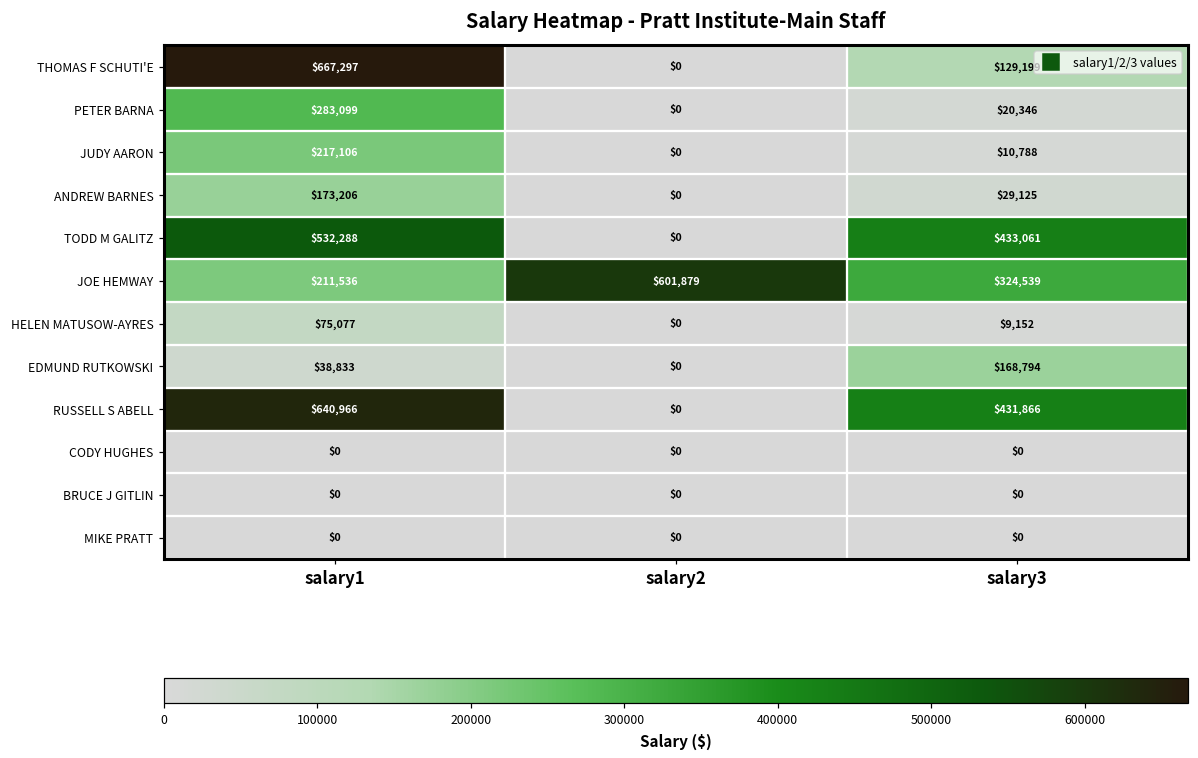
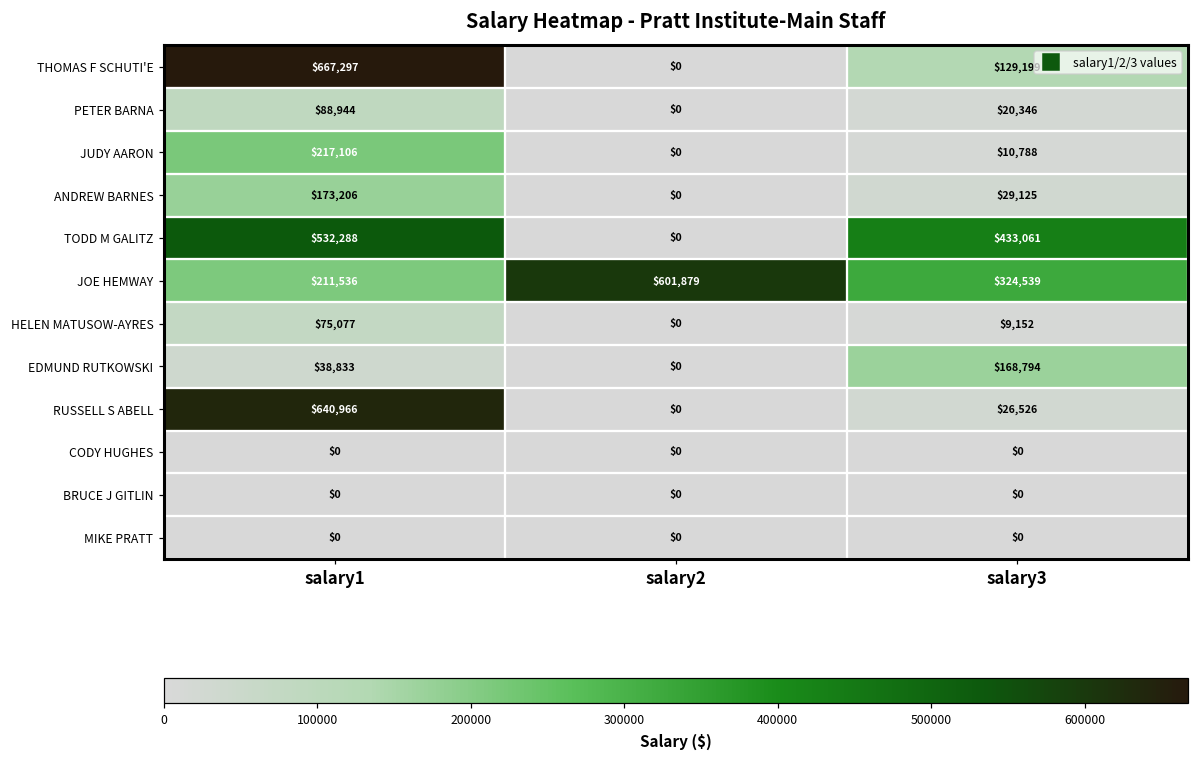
  {
    "THOMAS F SCHUTI'E": {
      "salary1": "$667,297",
      "salary2": "$0"
    },
    "PETER BARNA": {
-     "salary1": "$283,099",
+     "salary1": "$88,944",
      "salary2": "$0",
      "salary3": "$20,346"
    },
    "JUDY AARON": {
      "salary1": "$217,106",
      "salary2": "$0",
      "salary3": "$10,788"
    },
    "ANDREW BARNES": {
      "salary1": "$173,206",
      "salary2": "$0",
      "salary3": "$29,125"
    },
    "TODD M GALITZ": {
      "salary1": "$532,288",
      "salary2": "$0",
      "salary3": "$433,061"
    },
    "JOE HEMWAY": {
      "salary1": "$211,536",
      "salary2": "$601,879",
      "salary3": "$324,539"
    },
    "HELEN MATUSOW-AYRES": {
      "salary1": "$75,077",
      "salary2": "$0",
      "salary3": "$9,152"
    },
    "EDMUND RUTKOWSKI": {
      "salary1": "$38,833",
      "salary2": "$0",
      "salary3": "$168,794"
    },
    "RUSSELL S ABELL": {
      "salary1": "$640,966",
      "salary2": "$0",
-     "salary3": "$431,866"
+     "salary3": "$26,526"
    },
    "CODY HUGHES": {
      "salary1": "$0",
      "salary2": "$0",
      "salary3": "$0"
    },
    "BRUCE J GITLIN": {
      "salary1": "$0",
      "salary2": "$0",
      "salary3": "$0"
    },
    "MIKE PRATT": {
      "salary1": "$0",
      "salary2": "$0",
      "salary3": "$0"
    }
  }
